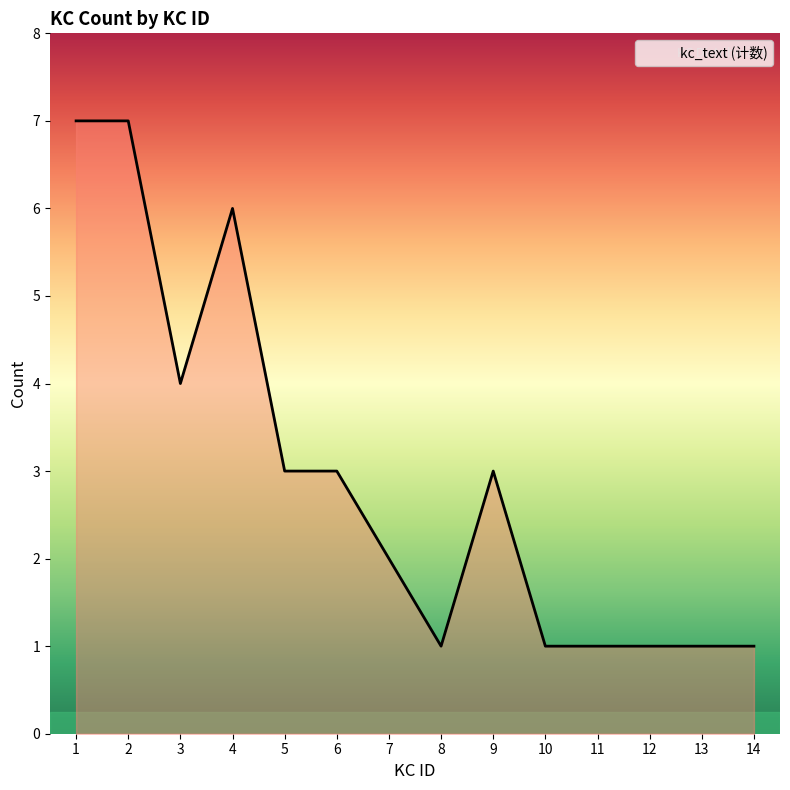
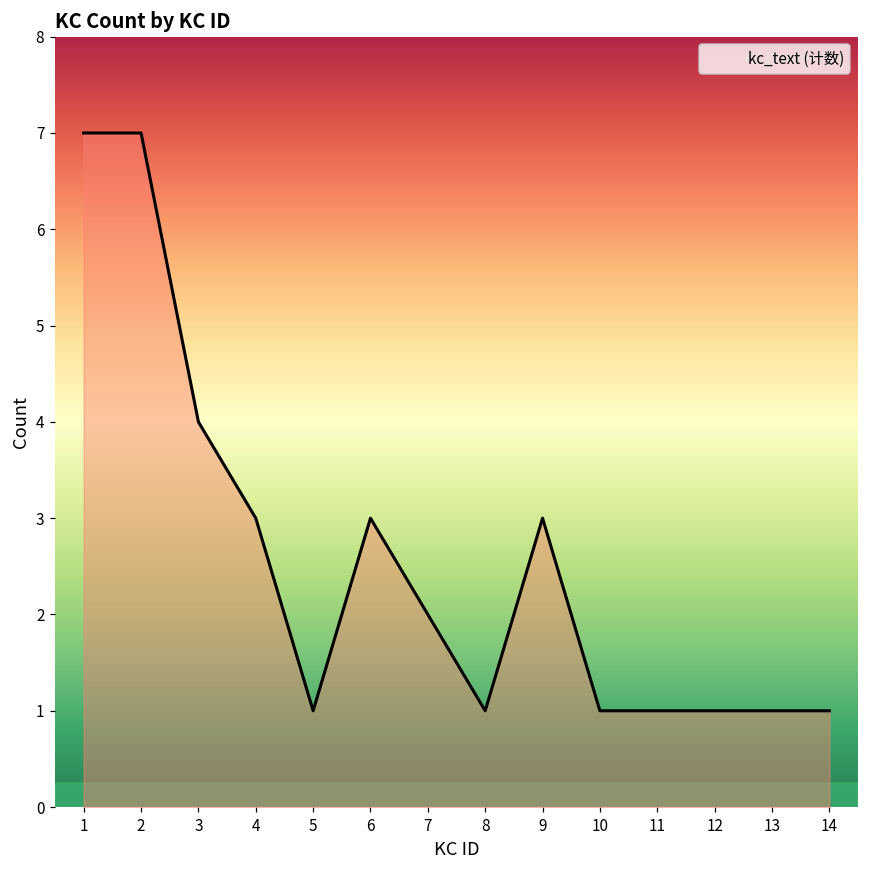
  {
    "1": 7,
    "2": 7,
    "3": 4,
-   "4": 6,
-   "5": 3,
+   "4": 3,
+   "5": 1,
    "6": 3,
    "7": 2,
    "8": 1,
    "9": 3,
    "10": 1,
    "11": 1,
    "12": 1,
    "13": 1,
    "14": 1
  }
